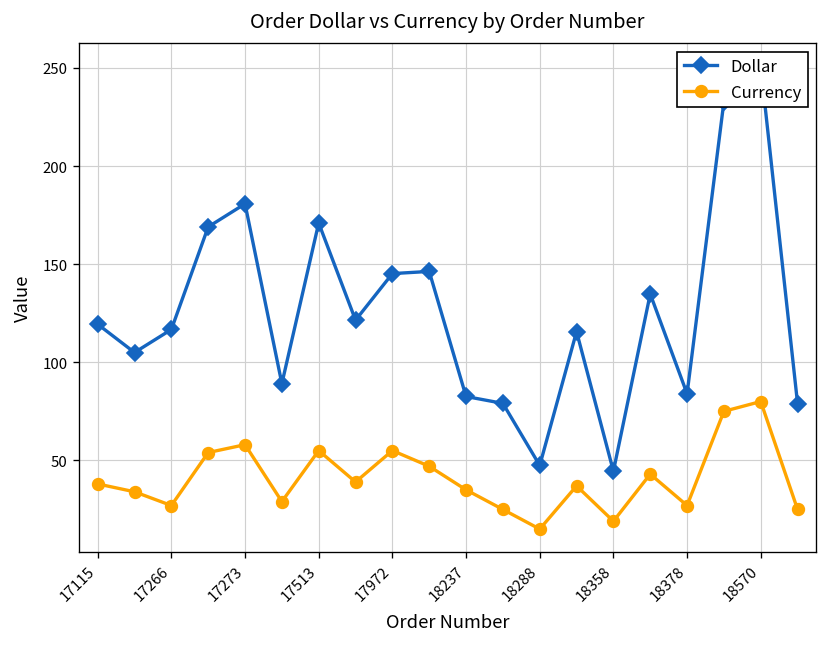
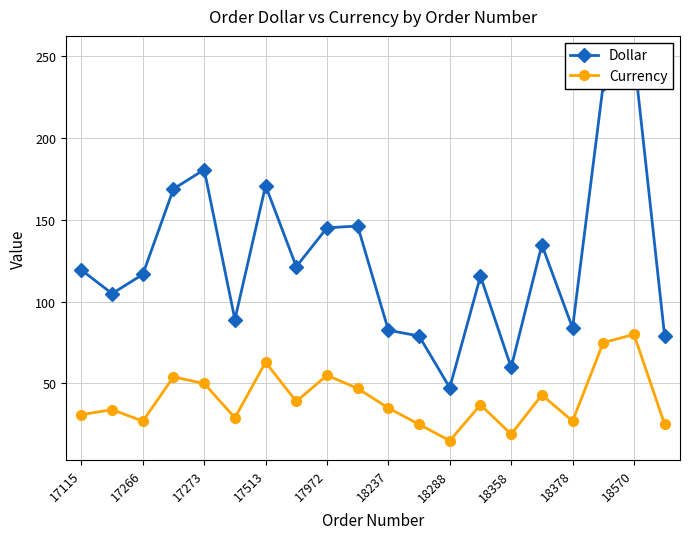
  {
    "Dollar": {
      "17115": 119,
      "17266": 117,
      "17273": 181,
      "17513": 171,
      "17972": 145,
      "18237": 83,
      "18288": 47,
-     "18358": 44,
+     "18358": 60,
      "18378": 84
    },
    "Currency": {
-     "17115": 38,
+     "17115": 31,
      "17266": 27,
-     "17273": 58,
-     "17513": 55,
+     "17273": 50,
+     "17513": 63,
      "17972": 55,
      "18237": 35,
      "18288": 15,
      "18358": 19,
      "18378": 27,
      "18570": 80
    }
  }
